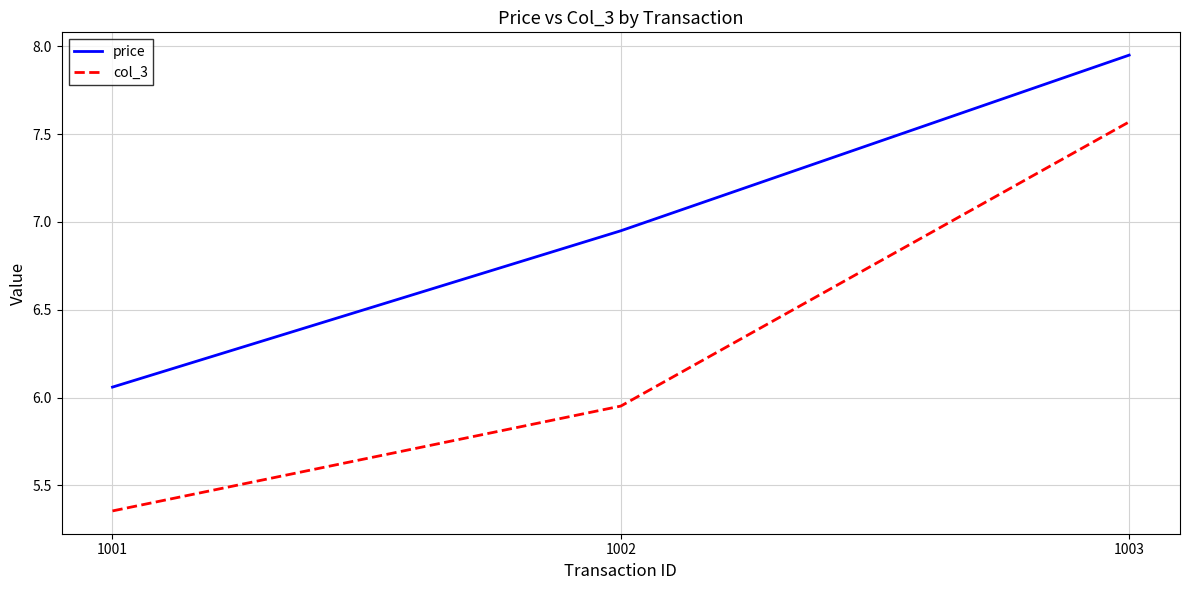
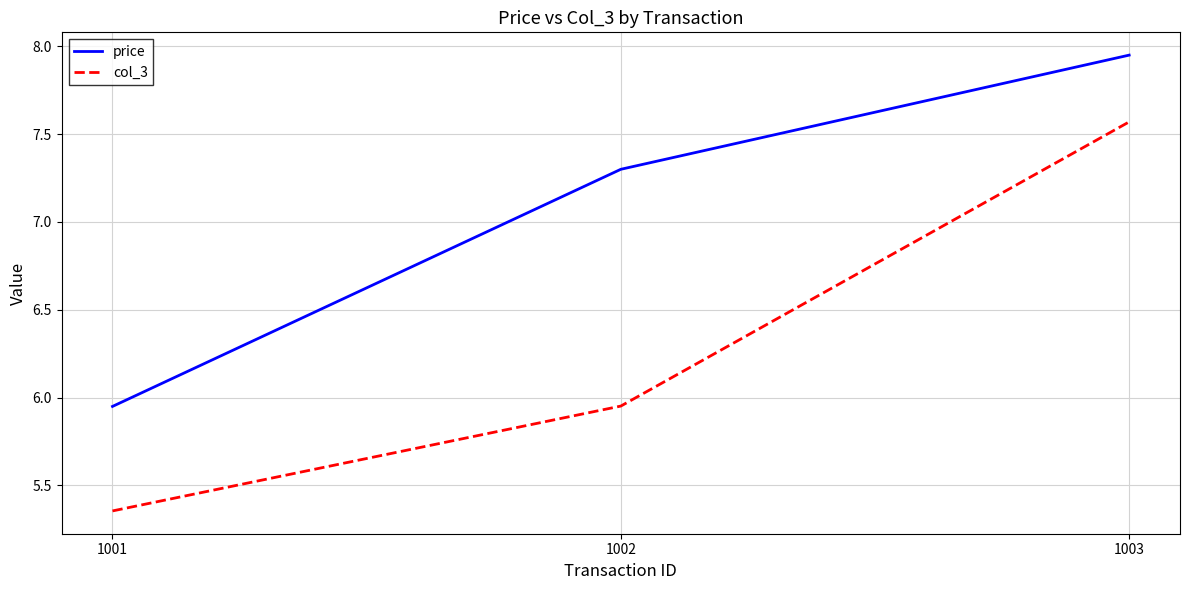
  {
    "price": {
-     "1001": 6.06,
-     "1002": 6.95,
+     "1001": 5.95,
+     "1002": 7.30,
      "1003": 7.95
    },
    "col_3": {
      "1001": 5.36,
      "1002": 5.95,
      "1003": 7.57
    }
  }
